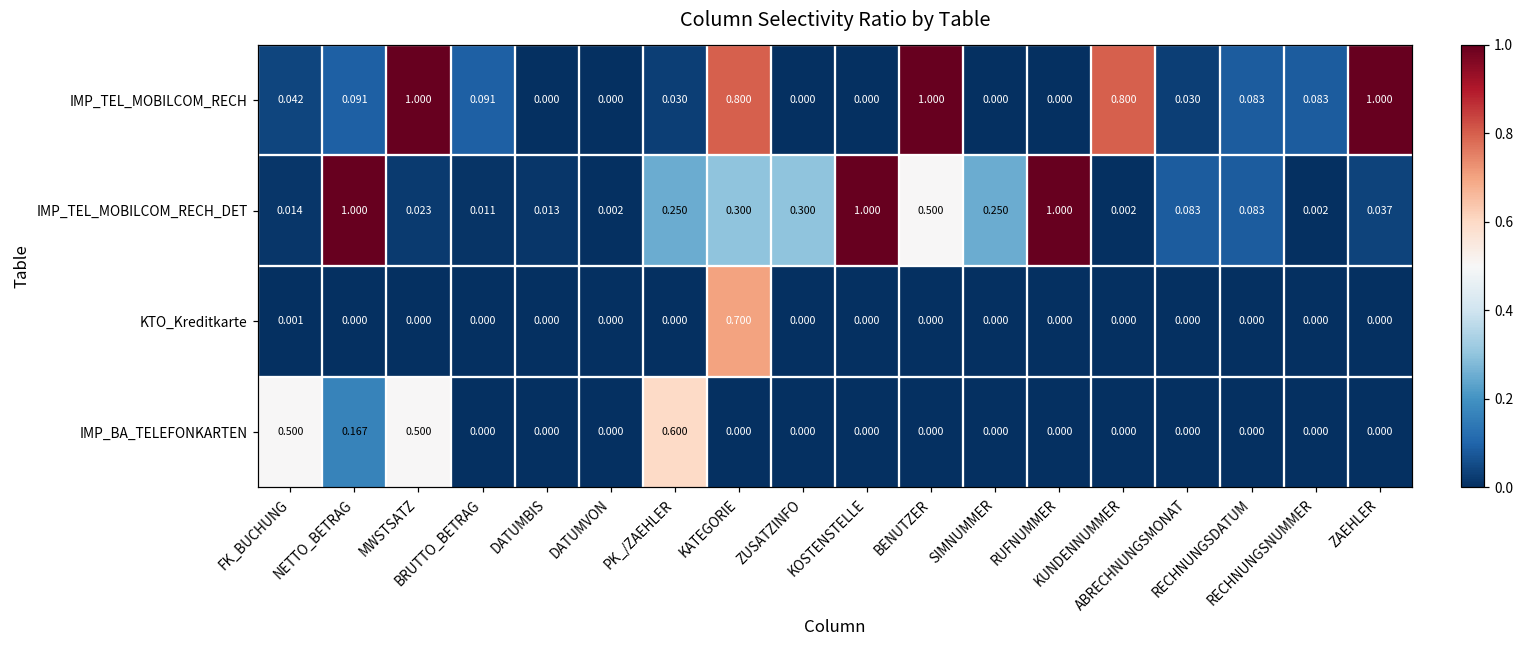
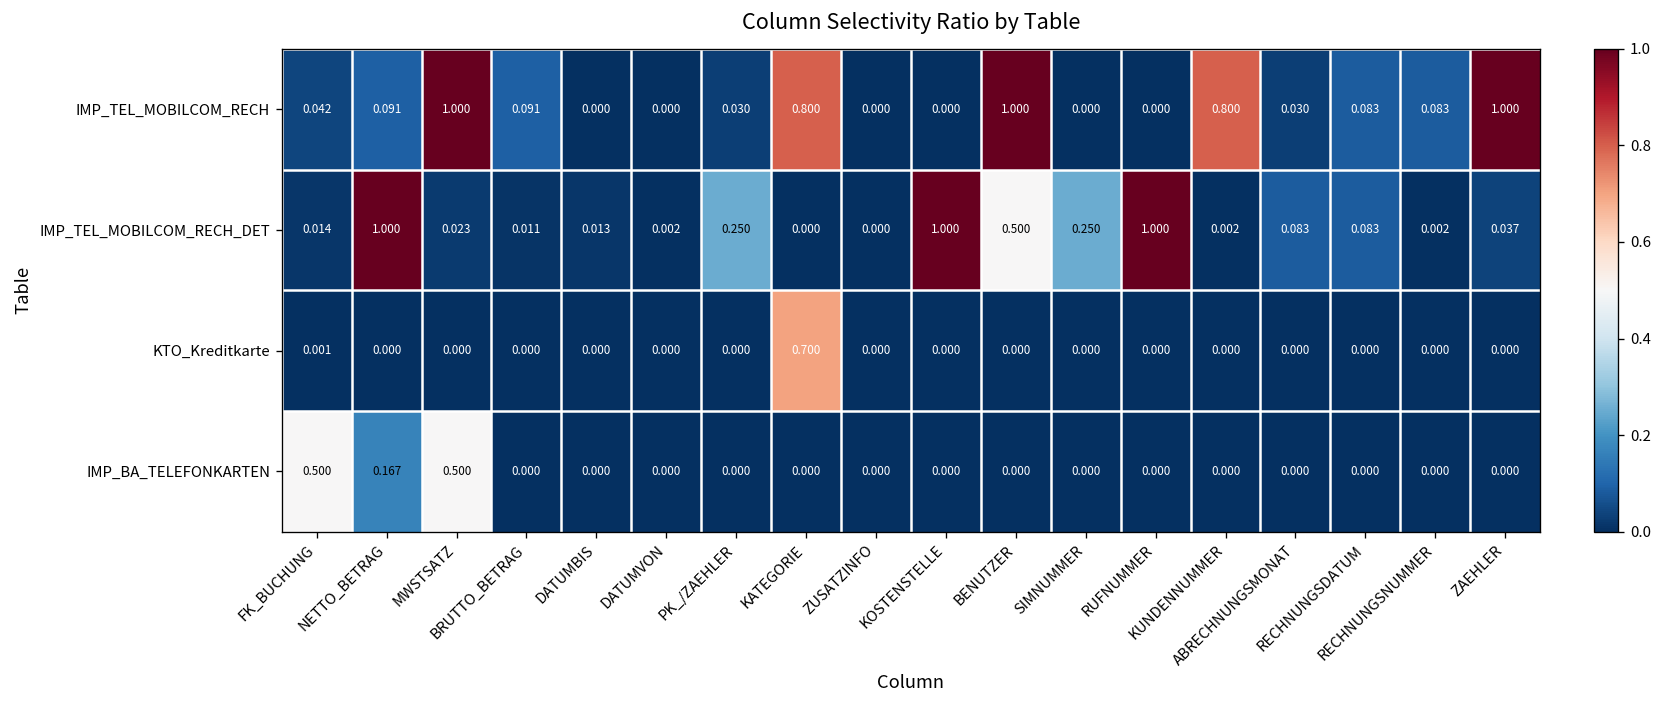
  {
    "IMP_TEL_MOBILCOM_RECH": {
      "FK_BUCHUNG": 0.042,
      "NETTO_BETRAG": 0.091,
      "MWSTSATZ": 1.000,
      "BRUTTO_BETRAG": 0.091,
      "DATUMBIS": 0.000,
      "DATUMVON": 0.000,
      "PK_/ZAEHLER": 0.030,
      "KATEGORIE": 0.800,
      "ZUSATZINFO": 0.000,
      "KOSTENSTELLE": 0.000,
      "BENUTZER": 1.000,
      "SIMNUMMER": 0.000,
      "RUFNUMMER": 0.000,
      "KUNDENNUMMER": 0.800,
      "ABRECHNUNGSMONAT": 0.030,
      "RECHNUNGSDATUM": 0.083,
      "RECHNUNGSNUMMER": 0.083,
      "ZAEHLER": 1.000
    },
    "IMP_TEL_MOBILCOM_RECH_DET": {
      "FK_BUCHUNG": 0.014,
      "NETTO_BETRAG": 1.000,
      "MWSTSATZ": 0.023,
      "BRUTTO_BETRAG": 0.011,
      "DATUMBIS": 0.013,
      "DATUMVON": 0.002,
      "PK_/ZAEHLER": 0.250,
-     "KATEGORIE": 0.300,
-     "ZUSATZINFO": 0.300,
+     "KATEGORIE": 0.000,
+     "ZUSATZINFO": 0.000,
      "KOSTENSTELLE": 1.000,
      "BENUTZER": 0.500,
      "SIMNUMMER": 0.250,
      "RUFNUMMER": 1.000,
      "KUNDENNUMMER": 0.002,
      "ABRECHNUNGSMONAT": 0.083,
      "RECHNUNGSDATUM": 0.083,
      "RECHNUNGSNUMMER": 0.002,
      "ZAEHLER": 0.037
    },
    "KTO_Kreditkarte": {
      "FK_BUCHUNG": 0.001,
      "NETTO_BETRAG": 0.000,
      "MWSTSATZ": 0.000,
      "BRUTTO_BETRAG": 0.000,
      "DATUMBIS": 0.000,
      "DATUMVON": 0.000,
      "PK_/ZAEHLER": 0.000,
      "KATEGORIE": 0.700,
      "ZUSATZINFO": 0.000,
      "KOSTENSTELLE": 0.000,
      "BENUTZER": 0.000,
      "SIMNUMMER": 0.000,
      "RUFNUMMER": 0.000,
      "KUNDENNUMMER": 0.000,
      "ABRECHNUNGSMONAT": 0.000,
      "RECHNUNGSDATUM": 0.000,
      "RECHNUNGSNUMMER": 0.000,
      "ZAEHLER": 0.000
    },
    "IMP_BA_TELEFONKARTEN": {
      "FK_BUCHUNG": 0.500,
      "NETTO_BETRAG": 0.167,
      "MWSTSATZ": 0.500,
      "BRUTTO_BETRAG": 0.000,
      "DATUMBIS": 0.000,
      "DATUMVON": 0.000,
-     "PK_/ZAEHLER": 0.600,
+     "PK_/ZAEHLER": 0.000,
      "KATEGORIE": 0.000,
      "ZUSATZINFO": 0.000,
      "KOSTENSTELLE": 0.000,
      "BENUTZER": 0.000,
      "SIMNUMMER": 0.000,
      "RUFNUMMER": 0.000,
      "KUNDENNUMMER": 0.000,
      "ABRECHNUNGSMONAT": 0.000,
      "RECHNUNGSDATUM": 0.000,
      "RECHNUNGSNUMMER": 0.000,
      "ZAEHLER": 0.000
    }
  }
